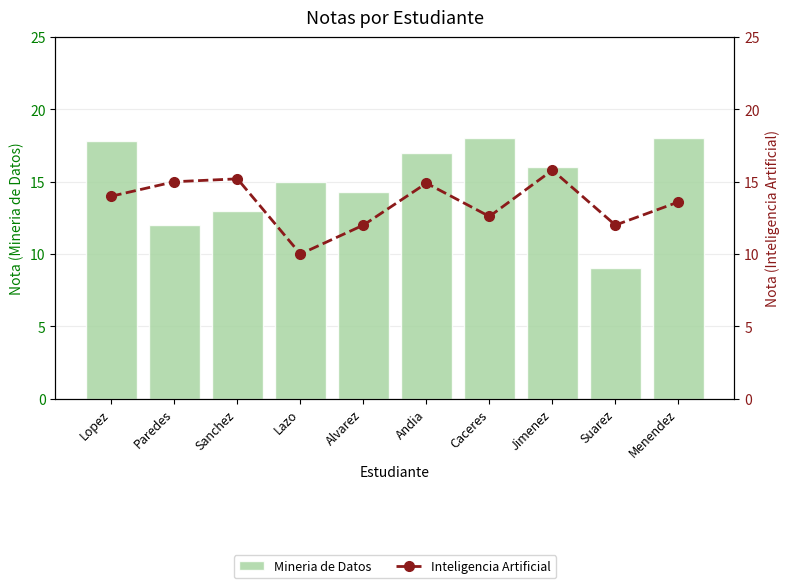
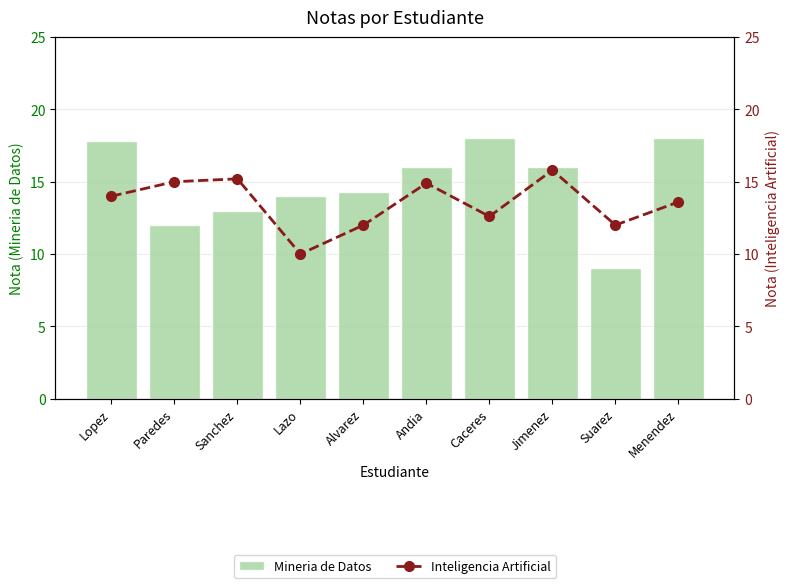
  {
    "Mineria de Datos": {
      "Lopez": 17.8,
      "Paredes": 12,
      "Sanchez": 13,
-     "Lazo": 15,
+     "Lazo": 14,
      "Alvarez": 14.3,
-     "Andia": 17,
+     "Andia": 16,
      "Caceres": 18,
      "Jimenez": 16,
      "Suarez": 9,
      "Menendez": 18
    },
    "Inteligencia Artificial": {
      "Lopez": 14.0,
      "Paredes": 15.0,
      "Sanchez": 15.2,
      "Lazo": 10.0,
      "Alvarez": 12.0,
      "Andia": 14.9,
      "Caceres": 12.6,
      "Jimenez": 15.8,
      "Suarez": 12.0,
      "Menendez": 13.6
    }
  }
